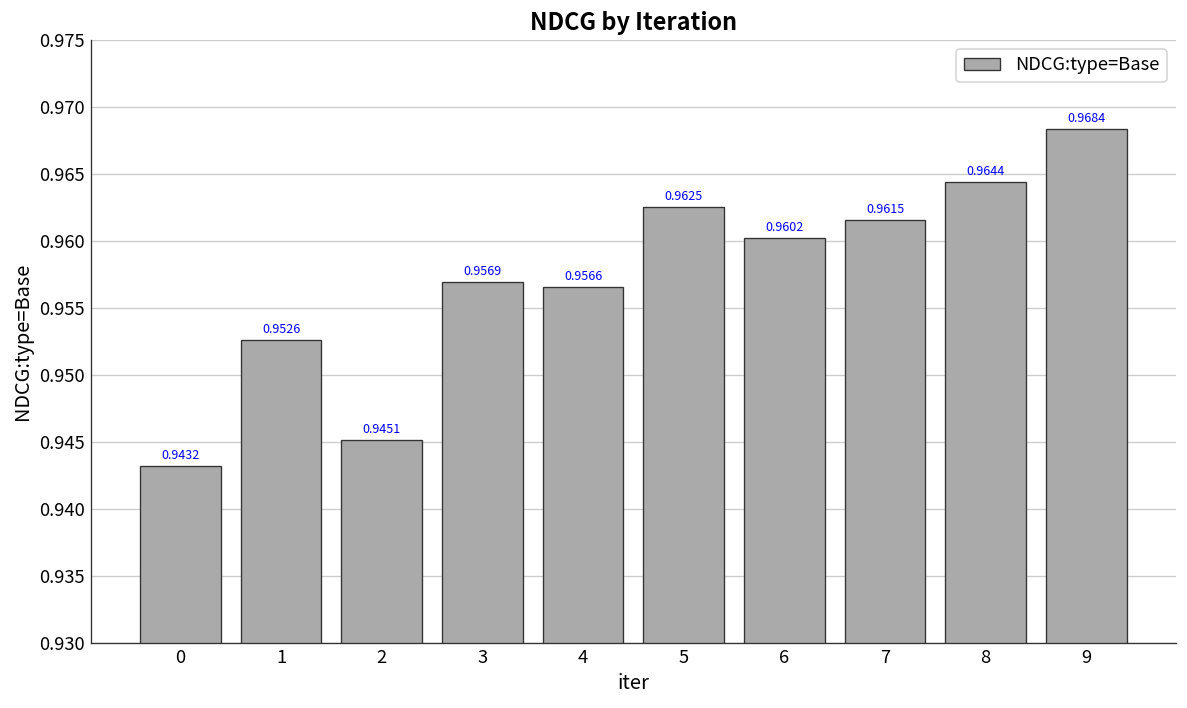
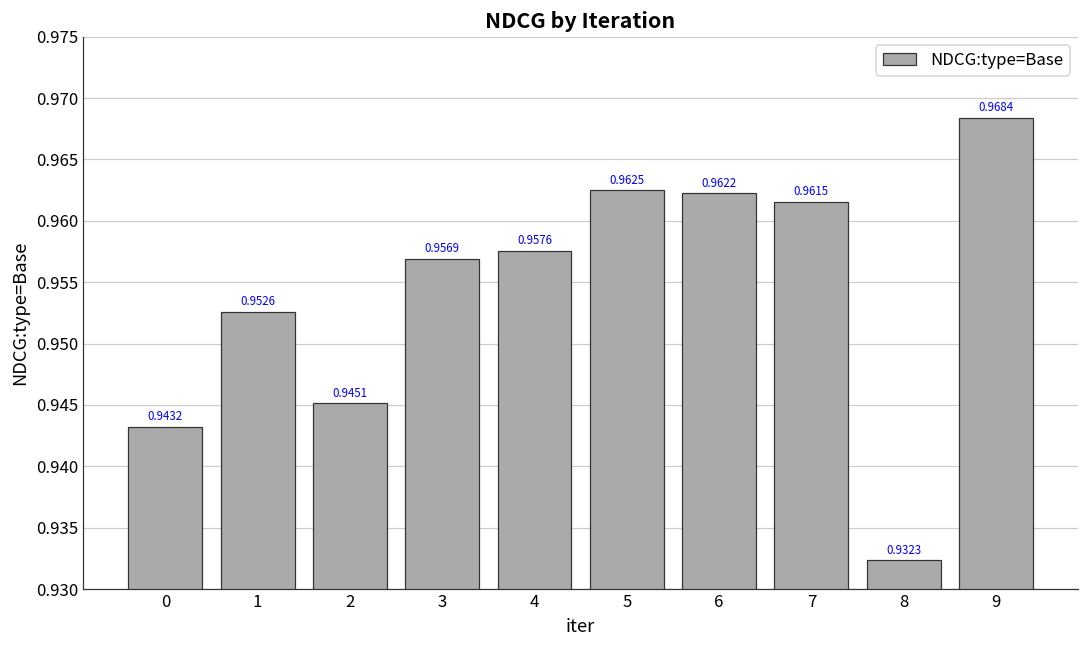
  {
    "0": 0.9432,
    "1": 0.9526,
    "2": 0.9451,
    "3": 0.9569,
-   "4": 0.9566,
+   "4": 0.9576,
    "5": 0.9625,
-   "6": 0.9602,
+   "6": 0.9622,
    "7": 0.9615,
-   "8": 0.9644,
+   "8": 0.9323,
    "9": 0.9684
  }
